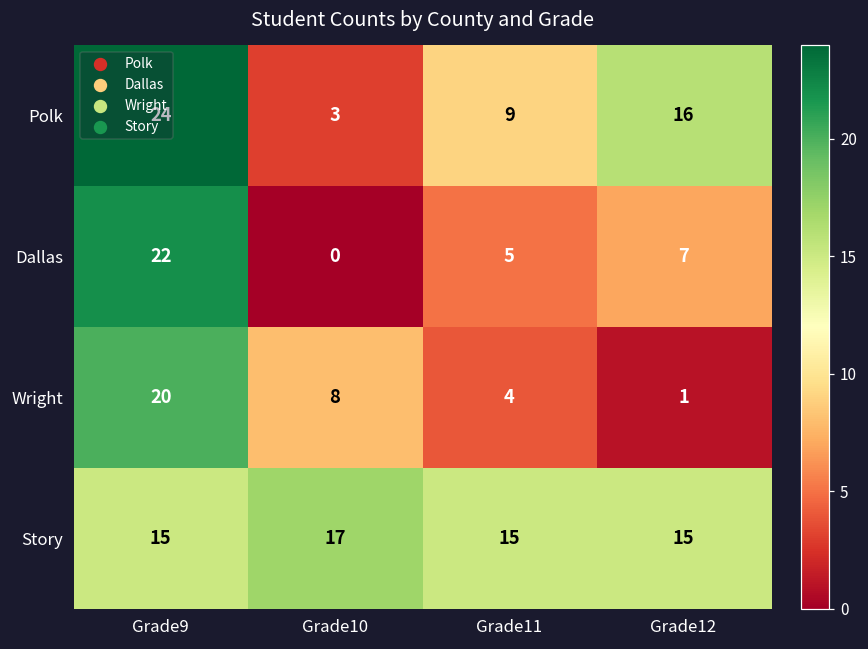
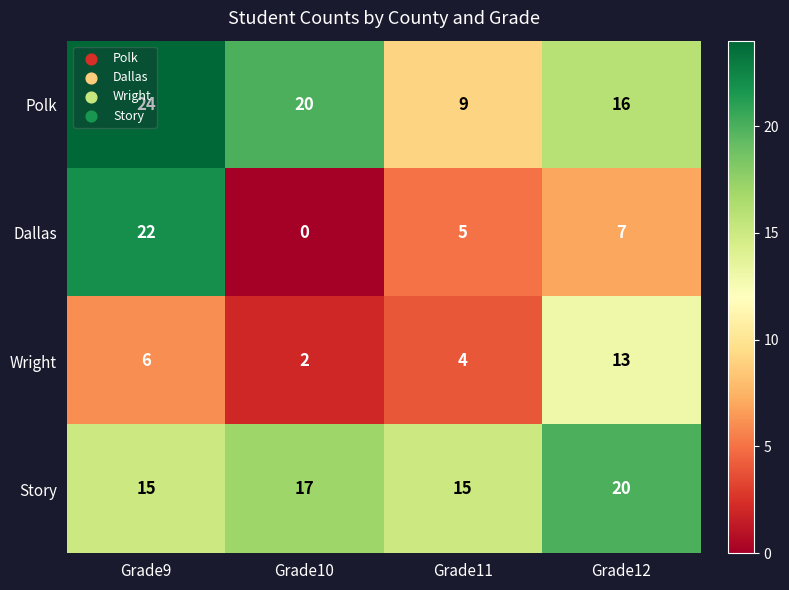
  {
    "Polk": {
-     "Grade10": 3,
+     "Grade10": 20,
      "Grade11": 9,
      "Grade12": 16
    },
    "Dallas": {
      "Grade9": 22,
      "Grade10": 0,
      "Grade11": 5,
      "Grade12": 7
    },
    "Wright": {
-     "Grade9": 20,
-     "Grade10": 8,
+     "Grade9": 6,
+     "Grade10": 2,
      "Grade11": 4,
-     "Grade12": 1
+     "Grade12": 13
    },
    "Story": {
      "Grade9": 15,
      "Grade10": 17,
      "Grade11": 15,
-     "Grade12": 15
+     "Grade12": 20
    }
  }
